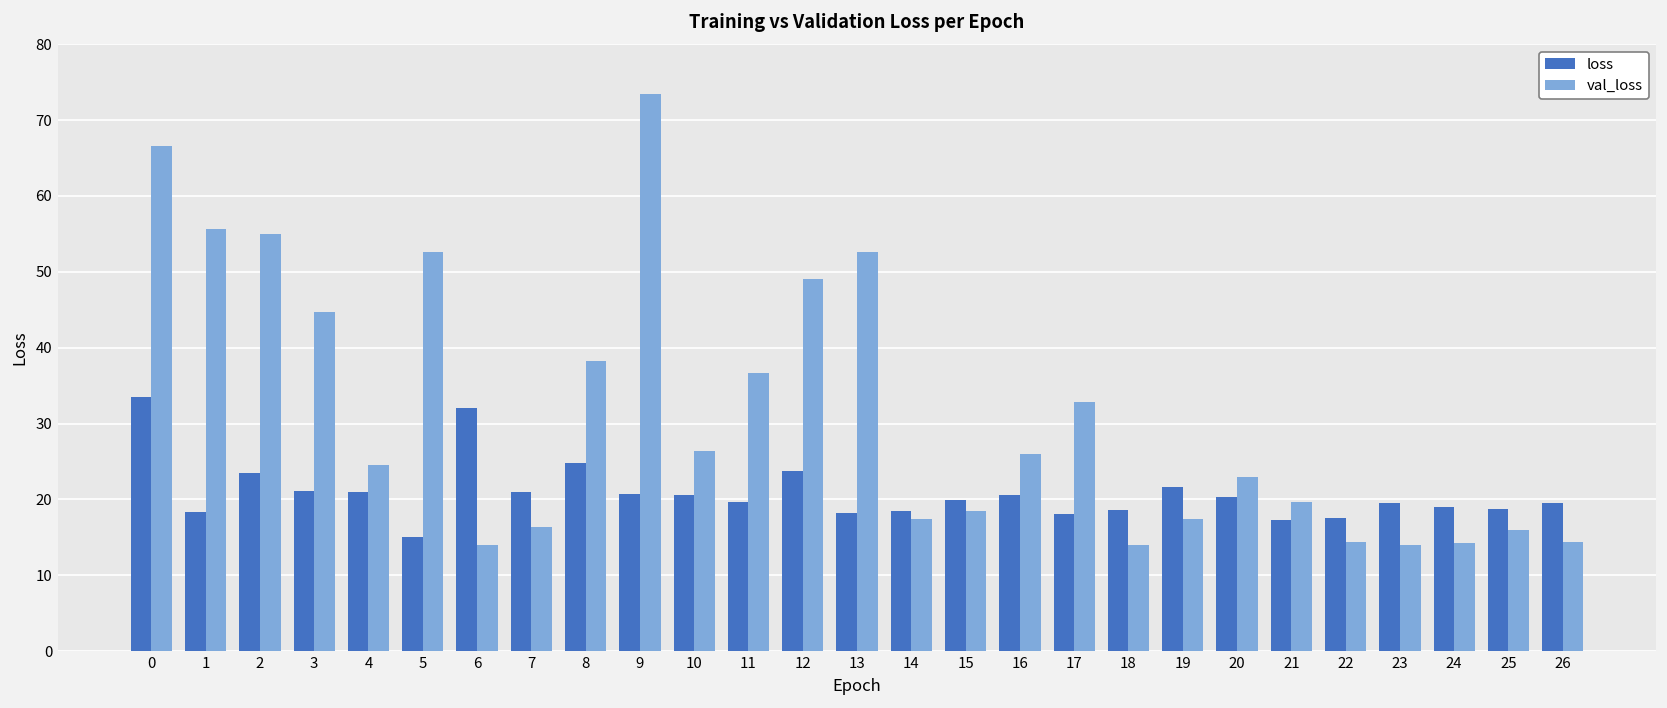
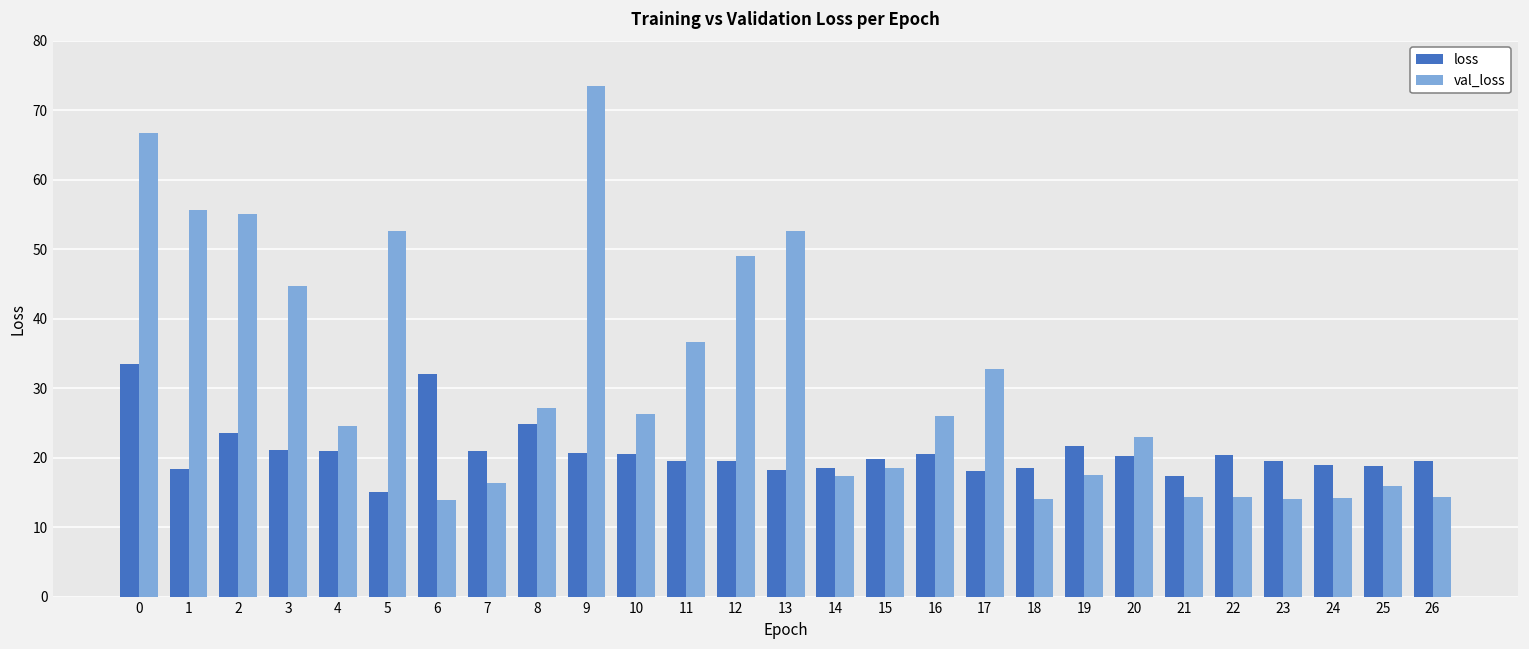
  {
    "loss": {
      "0": 34,
      "1": 18,
      "2": 24,
      "3": 21,
      "4": 21,
      "5": 15,
      "6": 32,
      "7": 21,
      "8": 25,
      "9": 21,
      "10": 21,
      "11": 20,
-     "12": 24,
+     "12": 20,
      "13": 18,
      "14": 18,
      "15": 20,
      "16": 21,
      "17": 18,
      "18": 19,
      "19": 22,
      "20": 20,
      "21": 17,
-     "22": 18,
+     "22": 20,
      "23": 19,
      "24": 19,
      "25": 19,
      "26": 20
    },
    "val_loss": {
      "0": 67,
      "1": 56,
      "2": 55,
      "3": 45,
      "4": 25,
      "5": 53,
      "6": 14,
      "7": 16,
-     "8": 38,
+     "8": 27,
      "9": 73,
      "10": 26,
      "11": 37,
      "12": 49,
      "13": 53,
      "14": 17,
      "15": 19,
      "16": 26,
      "17": 33,
      "18": 14,
      "19": 17,
      "20": 23,
-     "21": 20,
+     "21": 14,
      "22": 14,
      "23": 14,
      "24": 14,
      "25": 16,
      "26": 14
    }
  }
